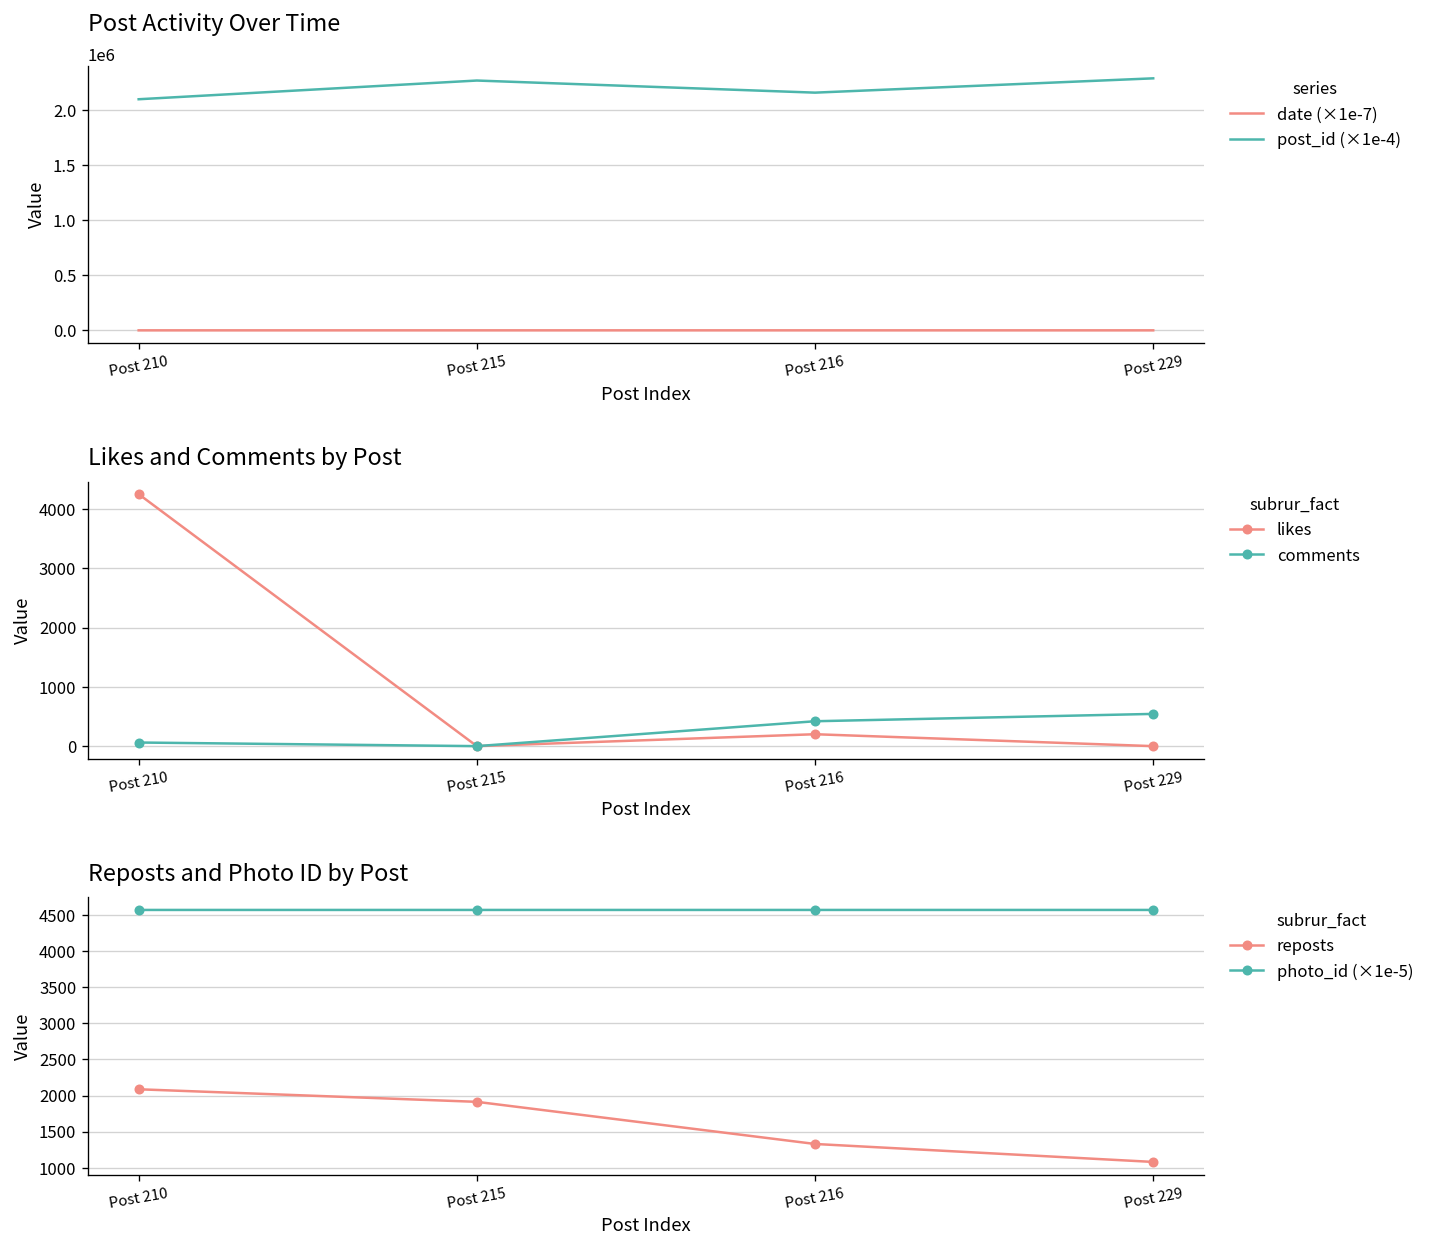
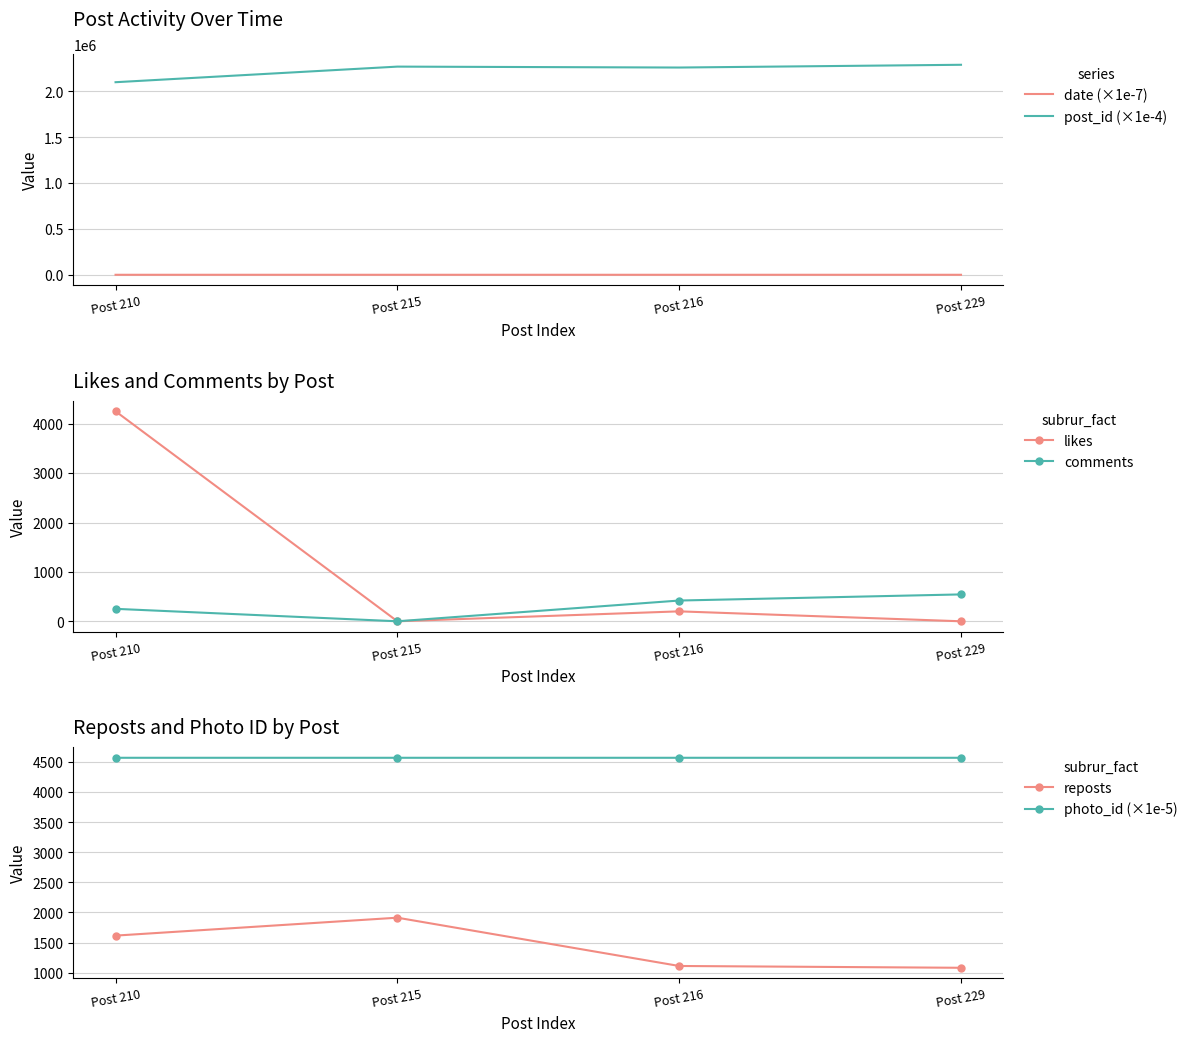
  {
    "Post Activity Over Time": {
      "date (×1e-7)": {
        "Post 210": 0,
        "Post 215": 0,
        "Post 216": 0,
        "Post 229": 0
      },
      "post_id (×1e-4)": {
        "Post 210": 2100000,
        "Post 215": 2300000,
-       "Post 216": 2200000,
+       "Post 216": 2300000,
        "Post 229": 2300000
      }
    },
    "Likes and Comments by Post": {
      "likes": {
        "Post 210": 4300,
        "Post 216": 200,
        "Post 229": 0
      },
      "comments": {
-       "Post 210": 100,
+       "Post 210": 300,
        "Post 216": 400,
        "Post 229": 500
      }
    },
    "Reposts and Photo ID by Post": {
      "reposts": {
-       "Post 210": 2100,
+       "Post 210": 1600,
        "Post 215": 1900,
-       "Post 216": 1300,
+       "Post 216": 1100,
        "Post 229": 1100
      },
      "photo_id (×1e-5)": {
        "Post 210": 4600,
        "Post 215": 4600,
        "Post 216": 4600,
        "Post 229": 4600
      }
    }
  }
